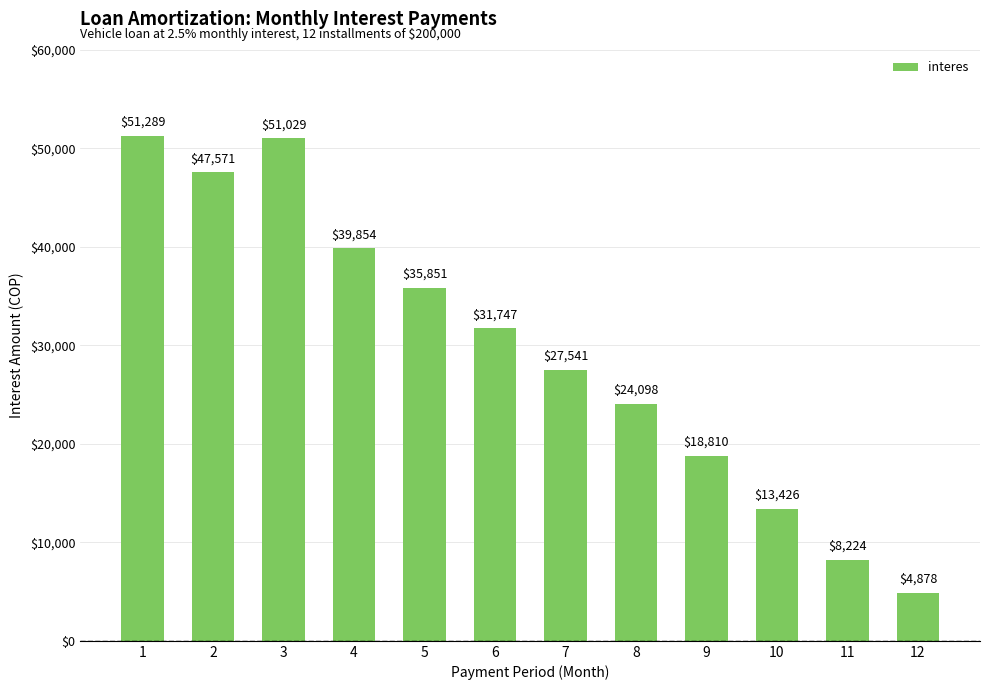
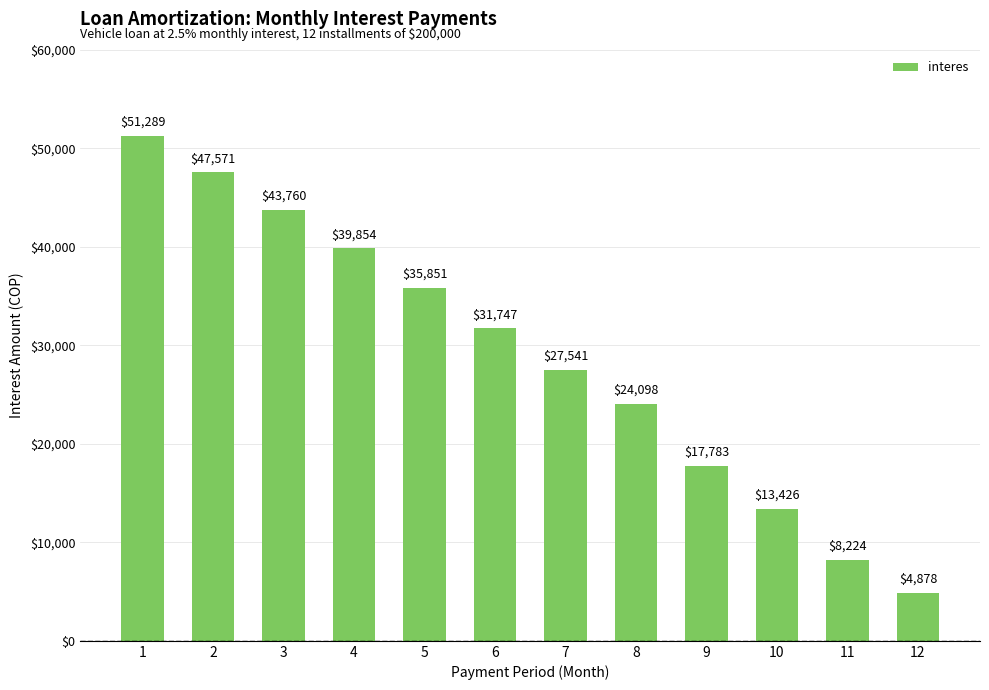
  {
    "1": "$51,289",
    "2": "$47,571",
-   "3": "$51,029",
+   "3": "$43,760",
    "4": "$39,854",
    "5": "$35,851",
    "6": "$31,747",
    "7": "$27,541",
    "8": "$24,098",
-   "9": "$18,810",
+   "9": "$17,783",
    "10": "$13,426",
    "11": "$8,224",
    "12": "$4,878"
  }
